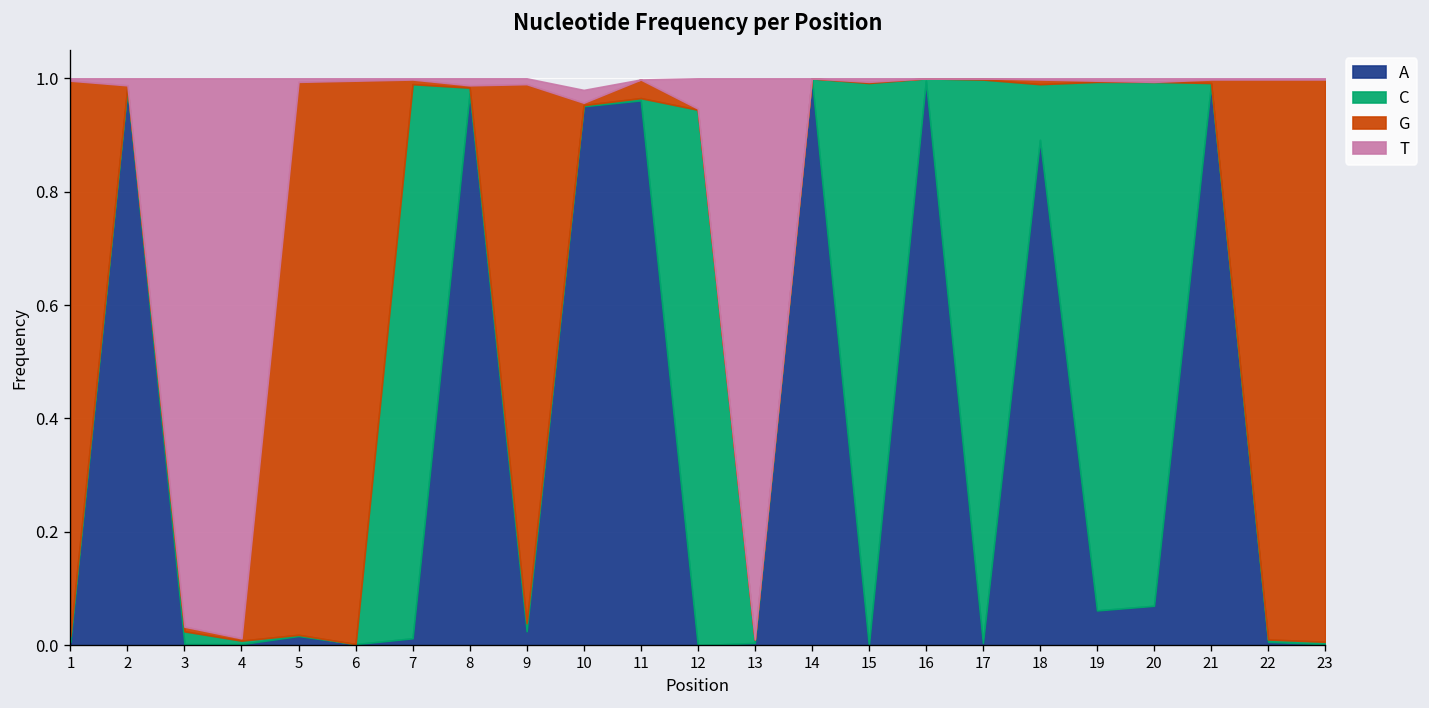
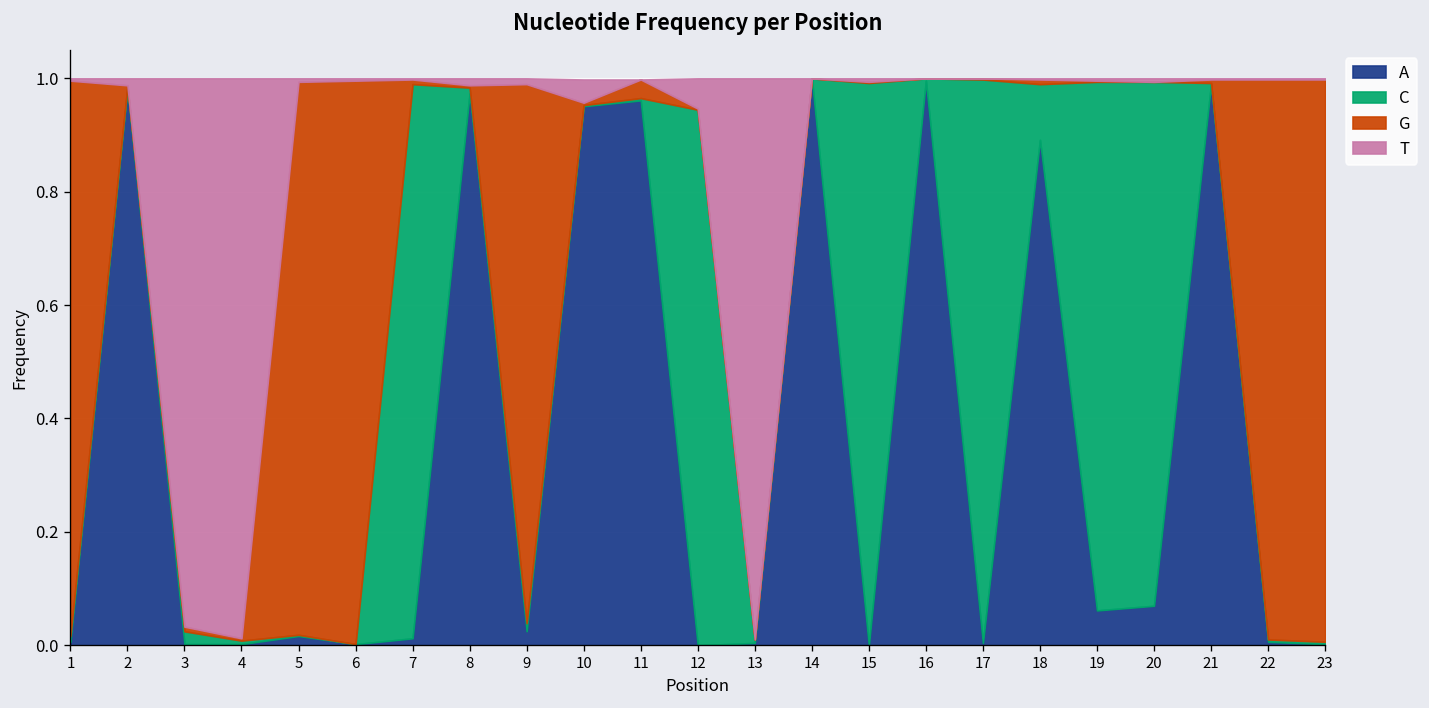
  {
    "A": {
      "1": 0.01,
      "7": 0.01,
      "8": 0.97,
      "9": 0.02,
      "12": 0.00,
      "15": 0.00,
      "18": 0.89,
      "19": 0.06,
      "20": 0.07
    },
    "C": {
      "1": 0.01,
      "3": 0.02,
      "7": 0.98,
      "9": 0.01,
      "18": 0.10
    },
    "G": {
      "3": 0.01,
      "5": 0.98,
      "9": 0.95
    },
    "T": {
      "2": 0.01,
      "3": 0.97,
      "4": 0.99,
      "5": 0.01,
      "8": 0.01,
      "9": 0.01,
-     "10": 0.02,
+     "10": 0.04,
      "12": 0.05,
      "13": 0.99,
      "15": 0.01,
      "20": 0.01
    }
  }
